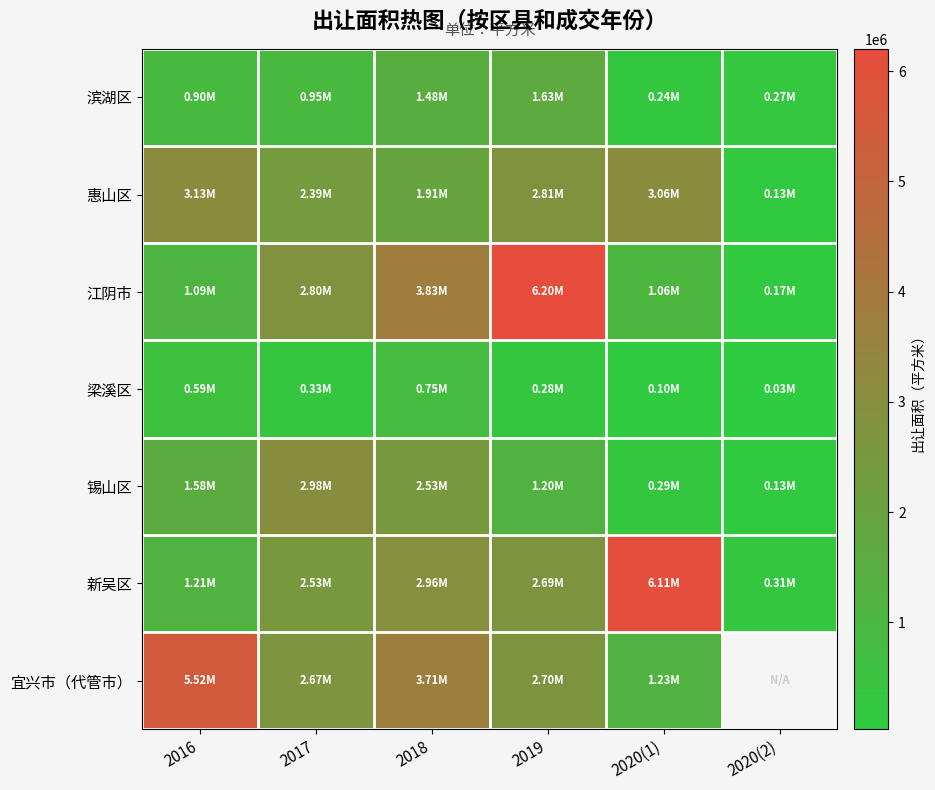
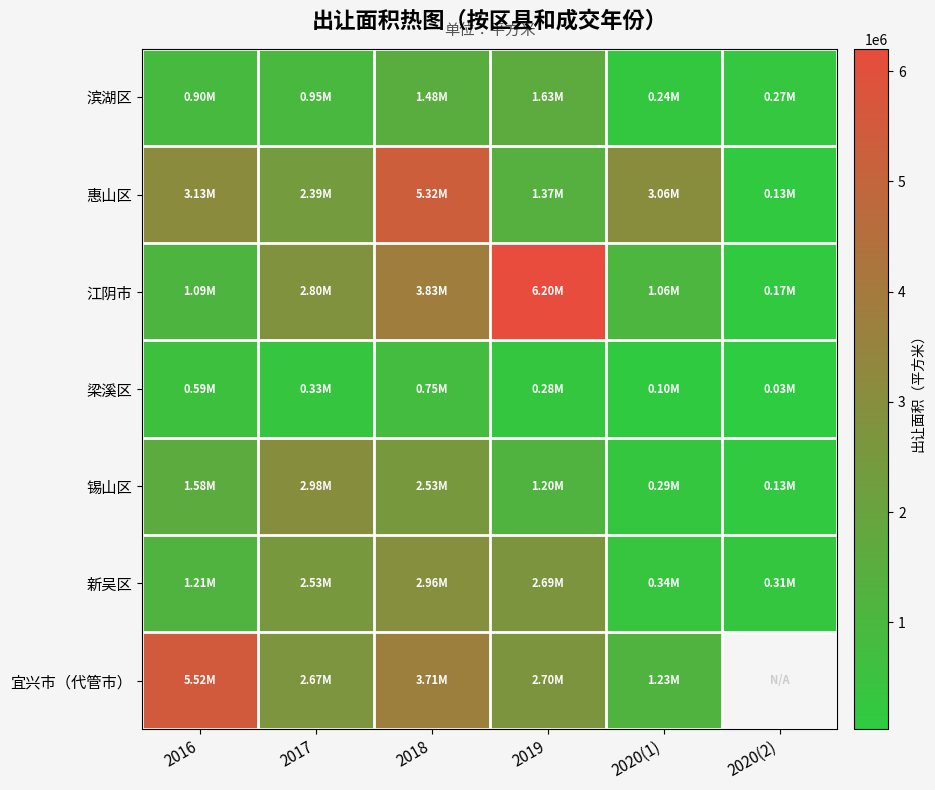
  {
    "滨湖区": {
      "2016": "0.90M",
      "2017": "0.95M",
      "2018": "1.48M",
      "2019": "1.63M",
      "2020(1)": "0.24M",
      "2020(2)": "0.27M"
    },
    "惠山区": {
      "2016": "3.13M",
      "2017": "2.39M",
-     "2018": "1.91M",
-     "2019": "2.81M",
+     "2018": "5.32M",
+     "2019": "1.37M",
      "2020(1)": "3.06M",
      "2020(2)": "0.13M"
    },
    "江阴市": {
      "2016": "1.09M",
      "2017": "2.80M",
      "2018": "3.83M",
      "2019": "6.20M",
      "2020(1)": "1.06M",
      "2020(2)": "0.17M"
    },
    "梁溪区": {
      "2016": "0.59M",
      "2017": "0.33M",
      "2018": "0.75M",
      "2019": "0.28M",
      "2020(1)": "0.10M",
      "2020(2)": "0.03M"
    },
    "锡山区": {
      "2016": "1.58M",
      "2017": "2.98M",
      "2018": "2.53M",
      "2019": "1.20M",
      "2020(1)": "0.29M",
      "2020(2)": "0.13M"
    },
    "新吴区": {
      "2016": "1.21M",
      "2017": "2.53M",
      "2018": "2.96M",
      "2019": "2.69M",
-     "2020(1)": "6.11M",
+     "2020(1)": "0.34M",
      "2020(2)": "0.31M"
    },
    "宜兴市（代管市）": {
      "2016": "5.52M",
      "2017": "2.67M",
      "2018": "3.71M",
      "2019": "2.70M",
      "2020(1)": "1.23M"
    }
  }
